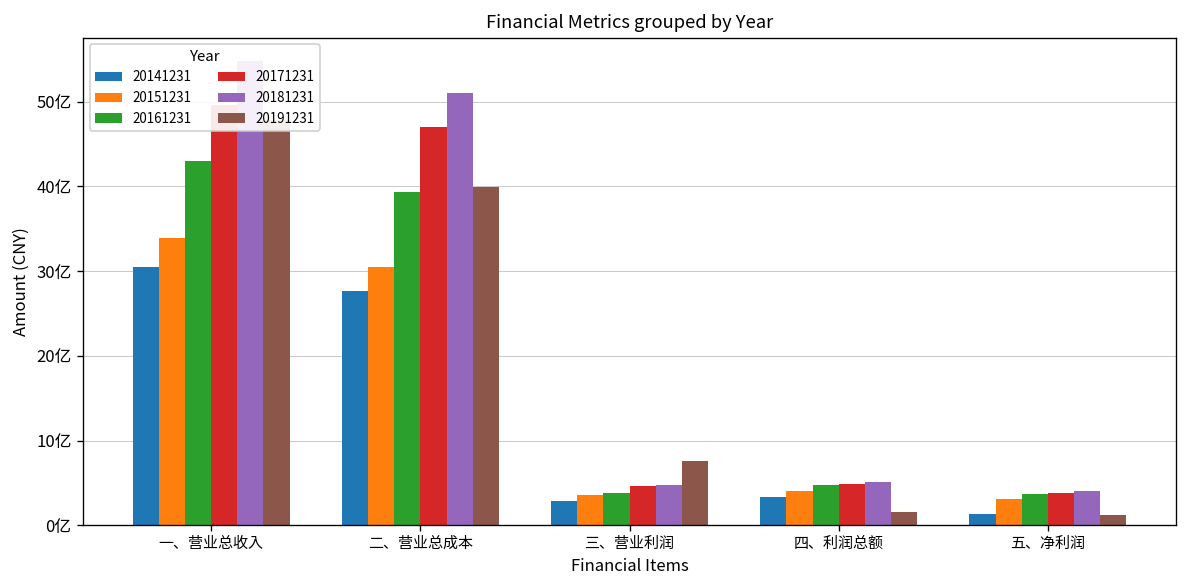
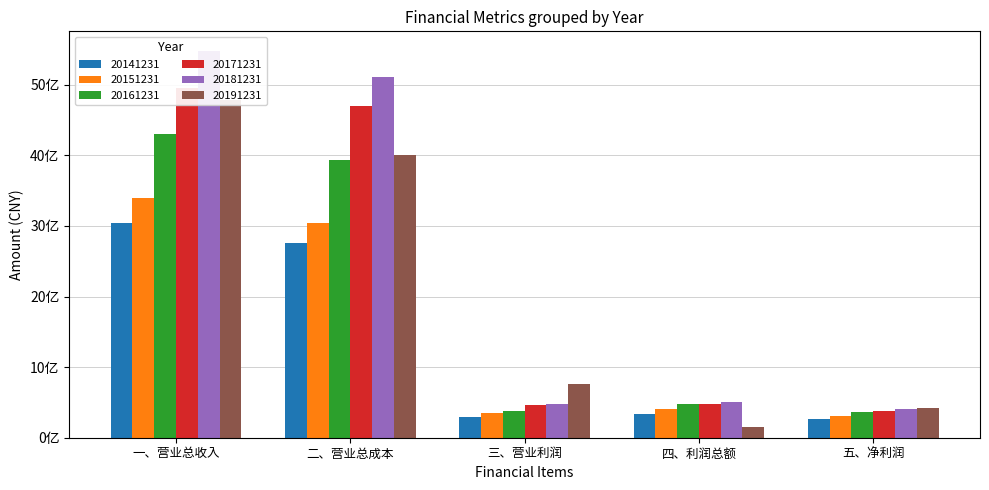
  {
    "20141231": {
      "一、营业总收入": "30亿",
      "二、营业总成本": "28亿",
      "三、营业利润": "3亿",
      "四、利润总额": "3亿",
-     "五、净利润": "1亿"
+     "五、净利润": "3亿"
    },
    "20151231": {
      "一、营业总收入": "34亿",
      "二、营业总成本": "30亿",
      "三、营业利润": "4亿",
      "四、利润总额": "4亿",
      "五、净利润": "3亿"
    },
    "20161231": {
      "一、营业总收入": "43亿",
      "二、营业总成本": "39亿",
      "三、营业利润": "4亿",
      "四、利润总额": "5亿",
      "五、净利润": "4亿"
    },
    "20171231": {
      "二、营业总成本": "47亿",
      "三、营业利润": "5亿",
      "四、利润总额": "5亿",
      "五、净利润": "4亿"
    },
    "20181231": {
      "二、营业总成本": "51亿",
      "三、营业利润": "5亿",
      "四、利润总额": "5亿",
      "五、净利润": "4亿"
    },
    "20191231": {
      "二、营业总成本": "40亿",
      "三、营业利润": "8亿",
      "四、利润总额": "2亿",
-     "五、净利润": "1亿"
+     "五、净利润": "4亿"
    }
  }
